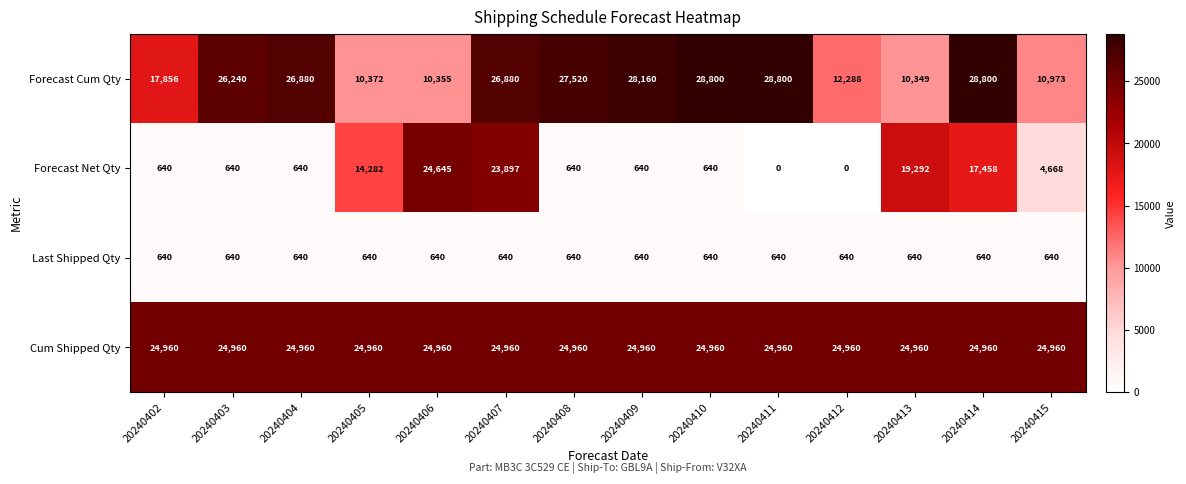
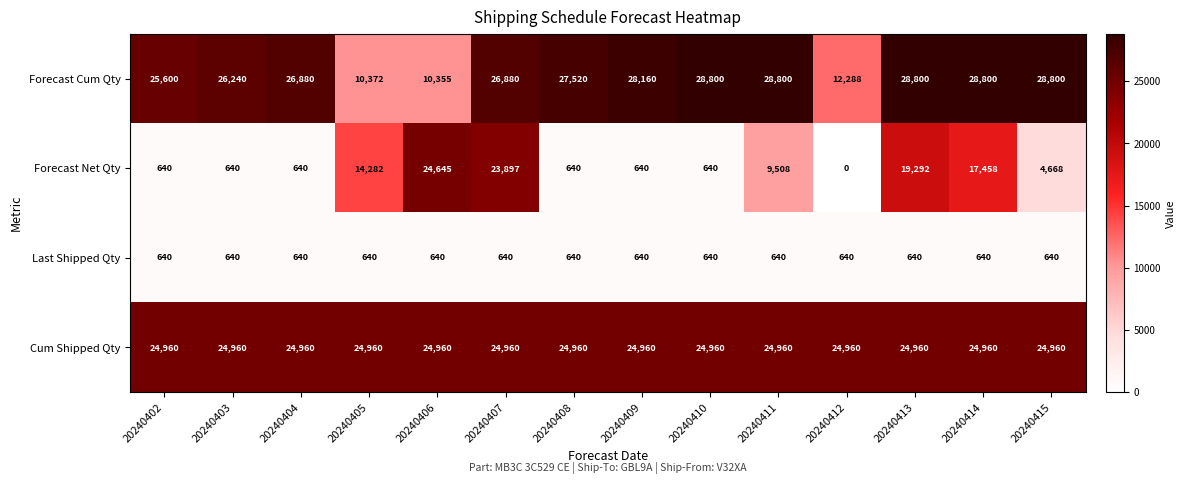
  {
    "Forecast Cum Qty": {
-     "20240402": "17,856",
+     "20240402": "25,600",
      "20240403": "26,240",
      "20240404": "26,880",
      "20240405": "10,372",
      "20240406": "10,355",
      "20240407": "26,880",
      "20240408": "27,520",
      "20240409": "28,160",
      "20240410": "28,800",
      "20240411": "28,800",
      "20240412": "12,288",
-     "20240413": "10,349",
+     "20240413": "28,800",
      "20240414": "28,800",
-     "20240415": "10,973"
+     "20240415": "28,800"
    },
    "Forecast Net Qty": {
      "20240402": "640",
      "20240403": "640",
      "20240404": "640",
      "20240405": "14,282",
      "20240406": "24,645",
      "20240407": "23,897",
      "20240408": "640",
      "20240409": "640",
      "20240410": "640",
-     "20240411": "0",
+     "20240411": "9,508",
      "20240412": "0",
      "20240413": "19,292",
      "20240414": "17,458",
      "20240415": "4,668"
    },
    "Last Shipped Qty": {
      "20240402": "640",
      "20240403": "640",
      "20240404": "640",
      "20240405": "640",
      "20240406": "640",
      "20240407": "640",
      "20240408": "640",
      "20240409": "640",
      "20240410": "640",
      "20240411": "640",
      "20240412": "640",
      "20240413": "640",
      "20240414": "640",
      "20240415": "640"
    },
    "Cum Shipped Qty": {
      "20240402": "24,960",
      "20240403": "24,960",
      "20240404": "24,960",
      "20240405": "24,960",
      "20240406": "24,960",
      "20240407": "24,960",
      "20240408": "24,960",
      "20240409": "24,960",
      "20240410": "24,960",
      "20240411": "24,960",
      "20240412": "24,960",
      "20240413": "24,960",
      "20240414": "24,960",
      "20240415": "24,960"
    }
  }
